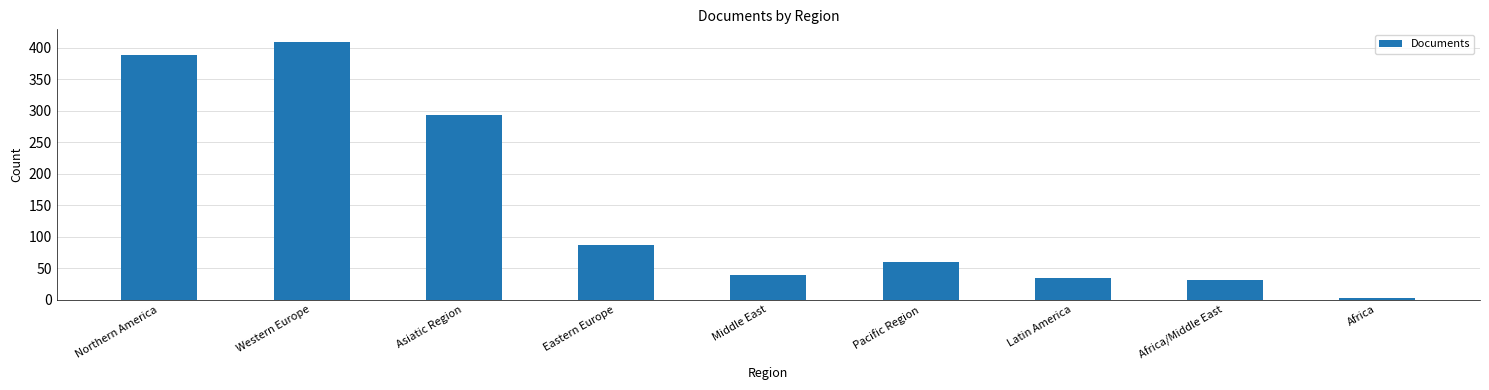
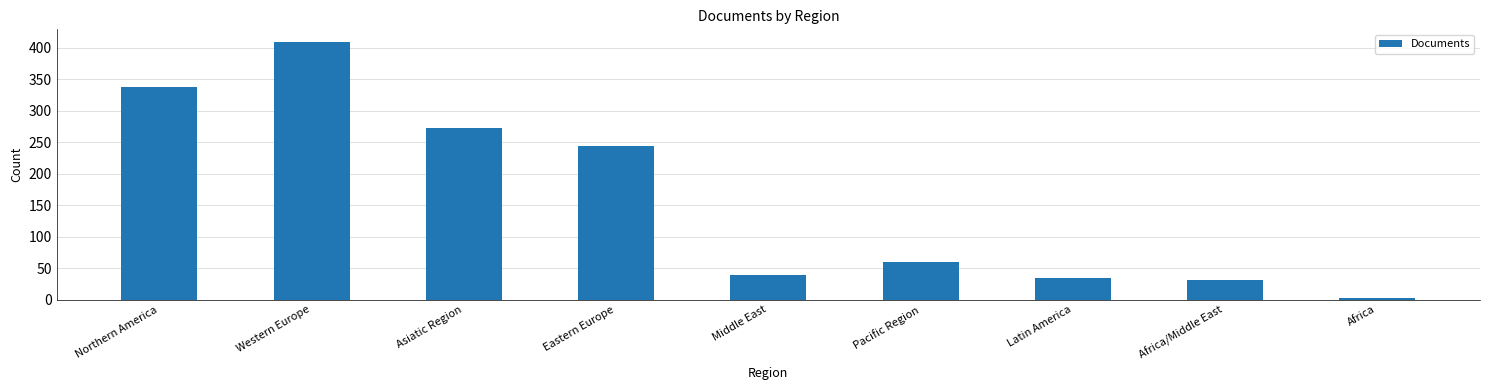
  {
-   "Northern America": 390,
+   "Northern America": 340,
    "Western Europe": 410,
-   "Asiatic Region": 290,
-   "Eastern Europe": 90,
+   "Asiatic Region": 270,
+   "Eastern Europe": 240,
    "Middle East": 40,
    "Pacific Region": 60,
    "Latin America": 40,
    "Africa/Middle East": 30
  }
